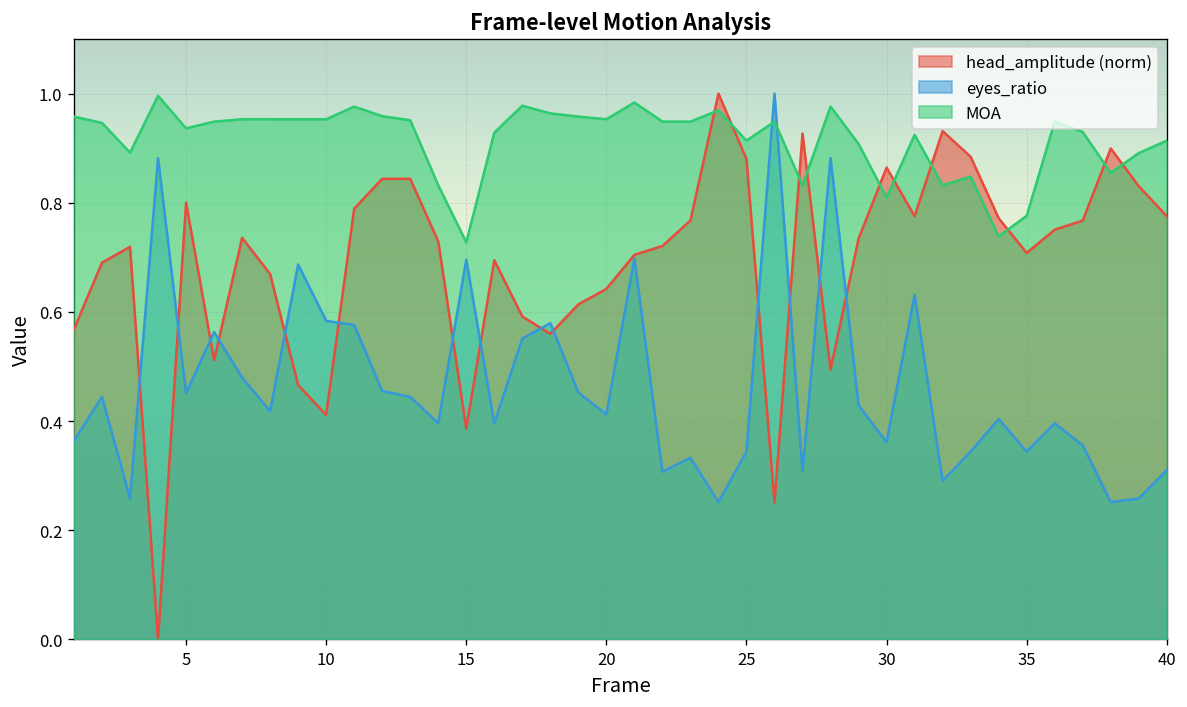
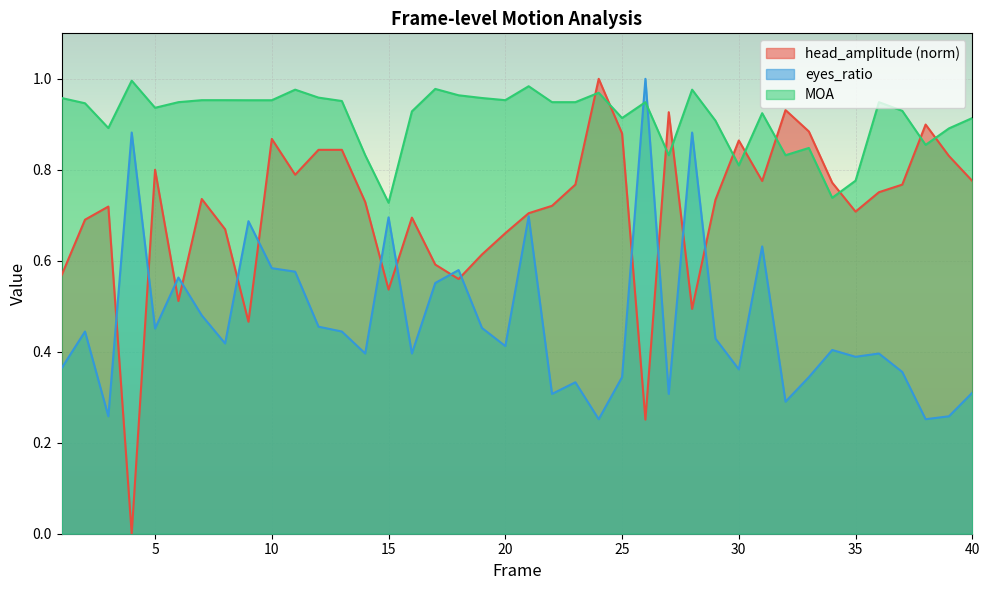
  {
    "head_amplitude (norm)": {
      "5": 0.80,
-     "10": 0.41,
-     "15": 0.39,
-     "20": 0.64,
+     "10": 0.87,
+     "15": 0.54,
+     "20": 0.66,
      "25": 0.88,
      "30": 0.86,
      "35": 0.71,
      "40": 0.78
    },
    "eyes_ratio": {
      "5": 0.45,
      "10": 0.58,
      "15": 0.70,
      "20": 0.41,
      "25": 0.34,
      "30": 0.36,
-     "35": 0.34,
+     "35": 0.39,
      "40": 0.31
    },
    "MOA": {
      "5": 0.94,
      "10": 0.95,
      "15": 0.73,
      "20": 0.95,
      "25": 0.91,
      "30": 0.81,
      "35": 0.78,
      "40": 0.91
    }
  }
